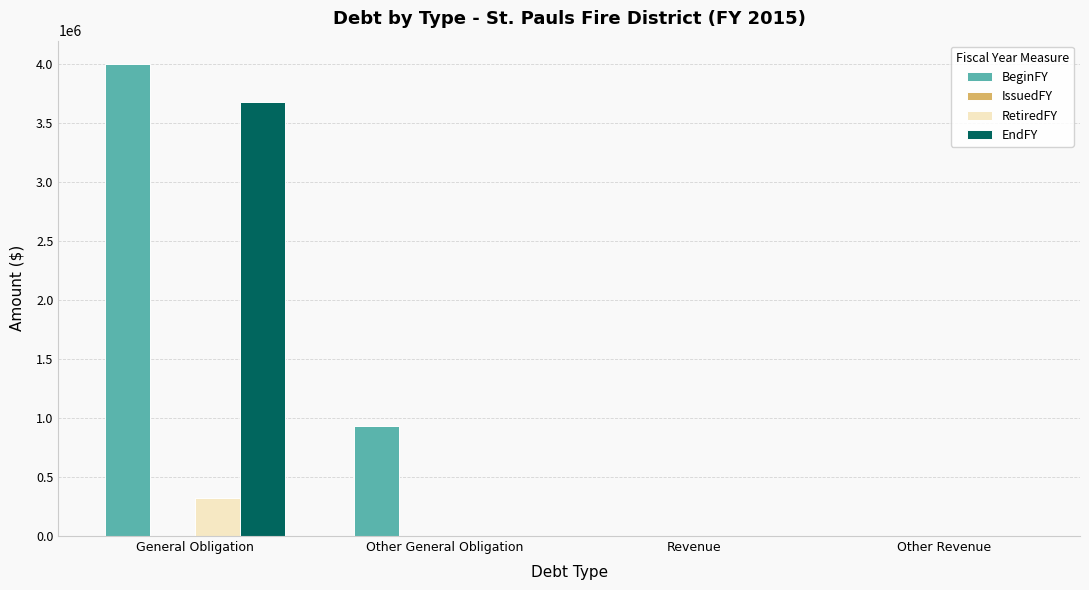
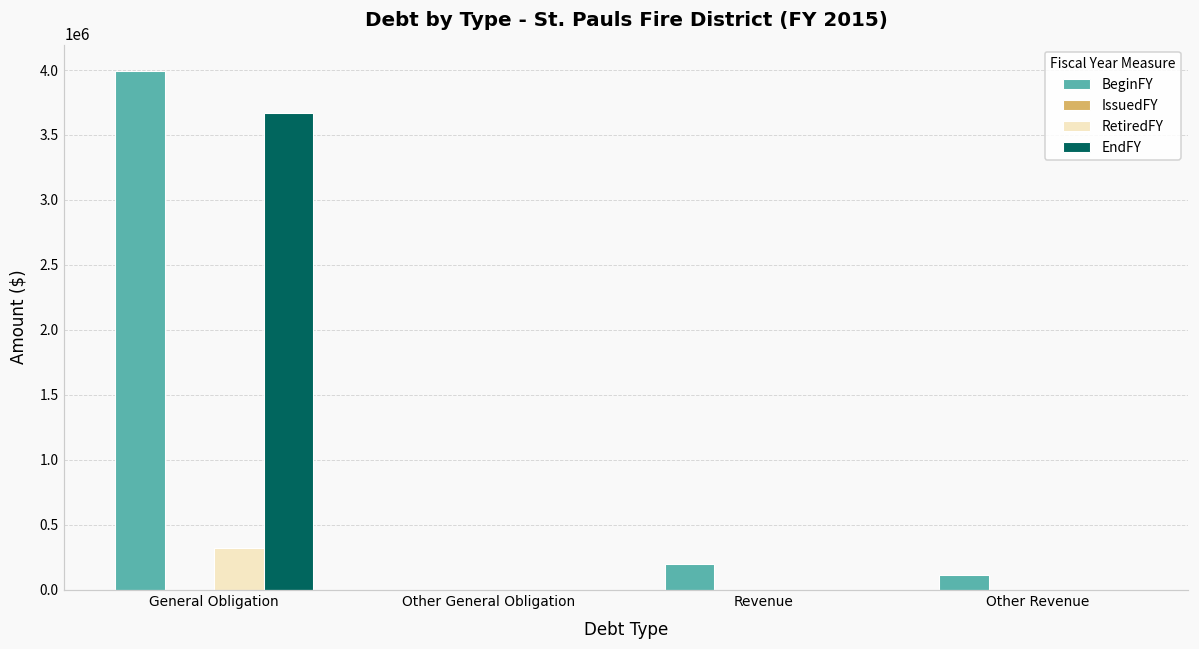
  {
    "BeginFY": {
      "General Obligation": 3990000,
-     "Other General Obligation": 930000,
-     "Revenue": 0,
-     "Other Revenue": 0
+     "Other General Obligation": 0,
+     "Revenue": 200000,
+     "Other Revenue": 110000
    },
    "IssuedFY": {
      "General Obligation": 0,
      "Other General Obligation": 0,
      "Revenue": 0,
      "Other Revenue": 0
    },
    "RetiredFY": {
      "General Obligation": 320000,
      "Other General Obligation": 0,
      "Revenue": 0,
      "Other Revenue": 0
    },
    "EndFY": {
      "General Obligation": 3670000,
      "Other General Obligation": 0,
      "Revenue": 0,
      "Other Revenue": 0
    }
  }
